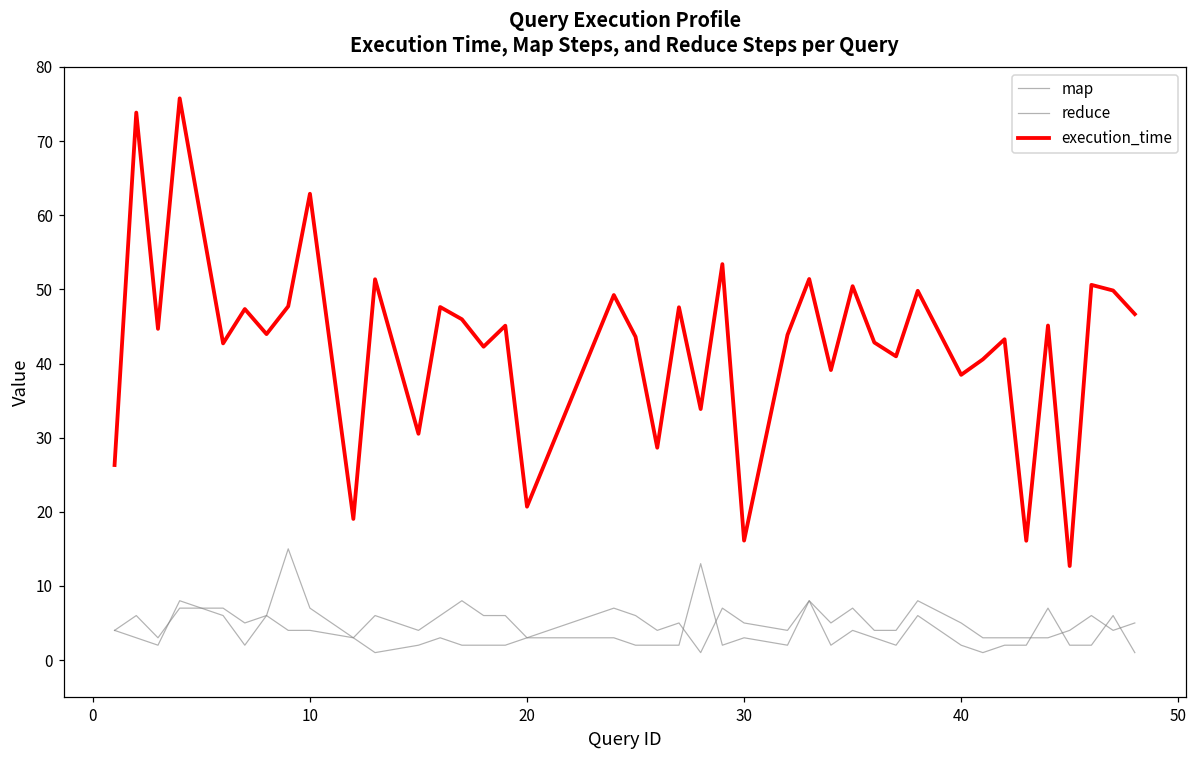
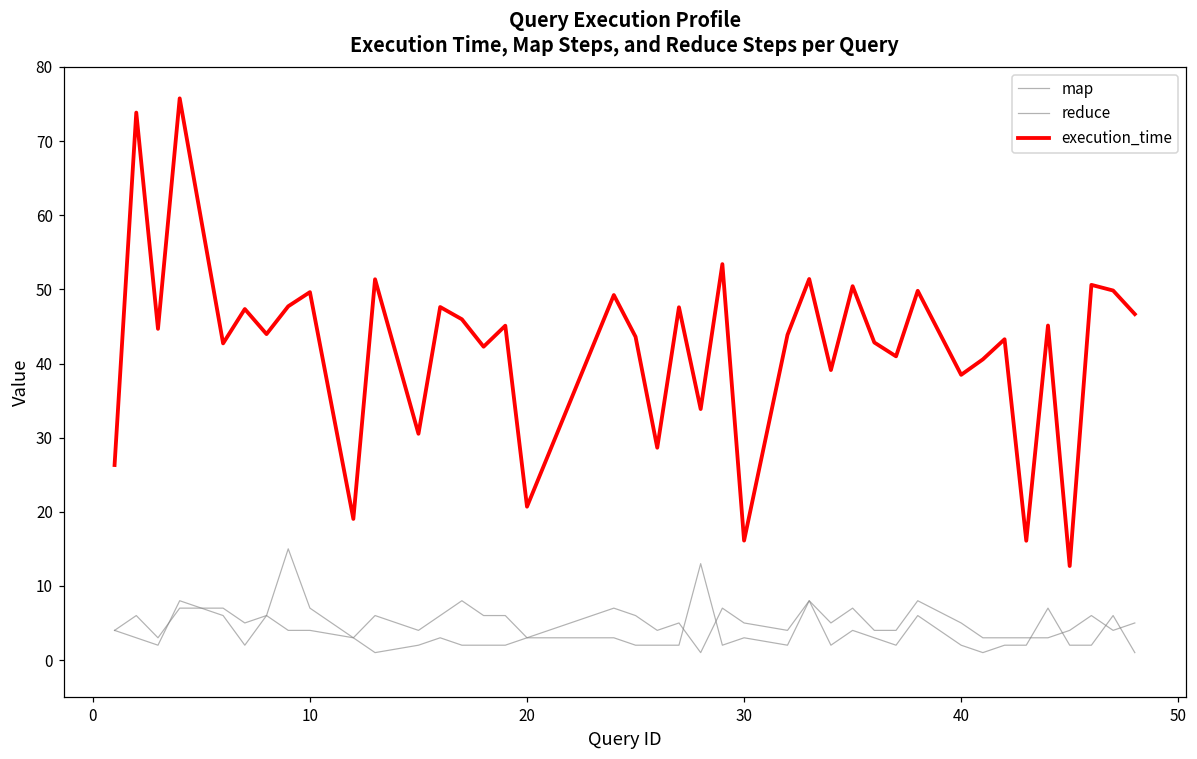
  {
    "execution_time": {
-     "10": 63,
+     "10": 50,
      "20": 21,
      "30": 16,
      "40": 38
    }
  }
